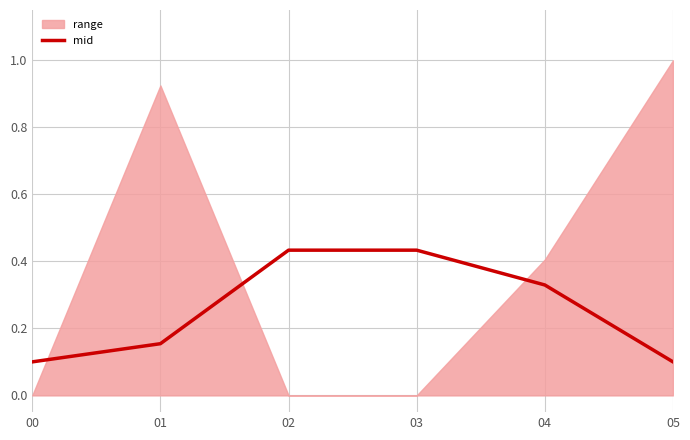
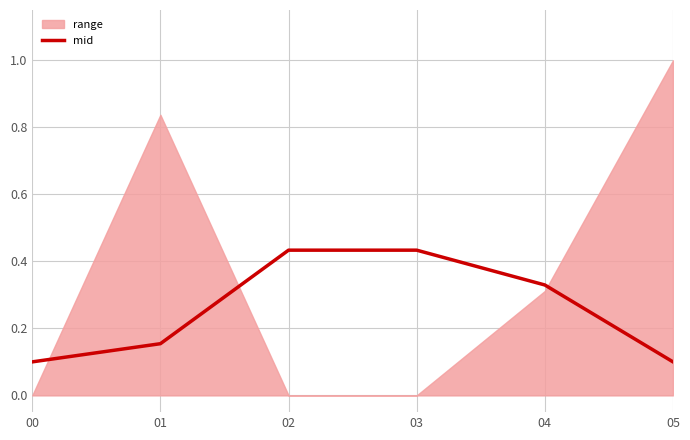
  {
    "mid": {
      "00": 0.10,
      "01": 0.15,
      "02": 0.43,
      "03": 0.43,
      "04": 0.33,
      "05": 0.10
    },
    "range": {
      "00": 0.00,
-     "01": 0.92,
+     "01": 0.84,
      "02": 0.00,
      "03": 0.00,
-     "04": 0.41,
+     "04": 0.31,
      "05": 1.00
    }
  }
